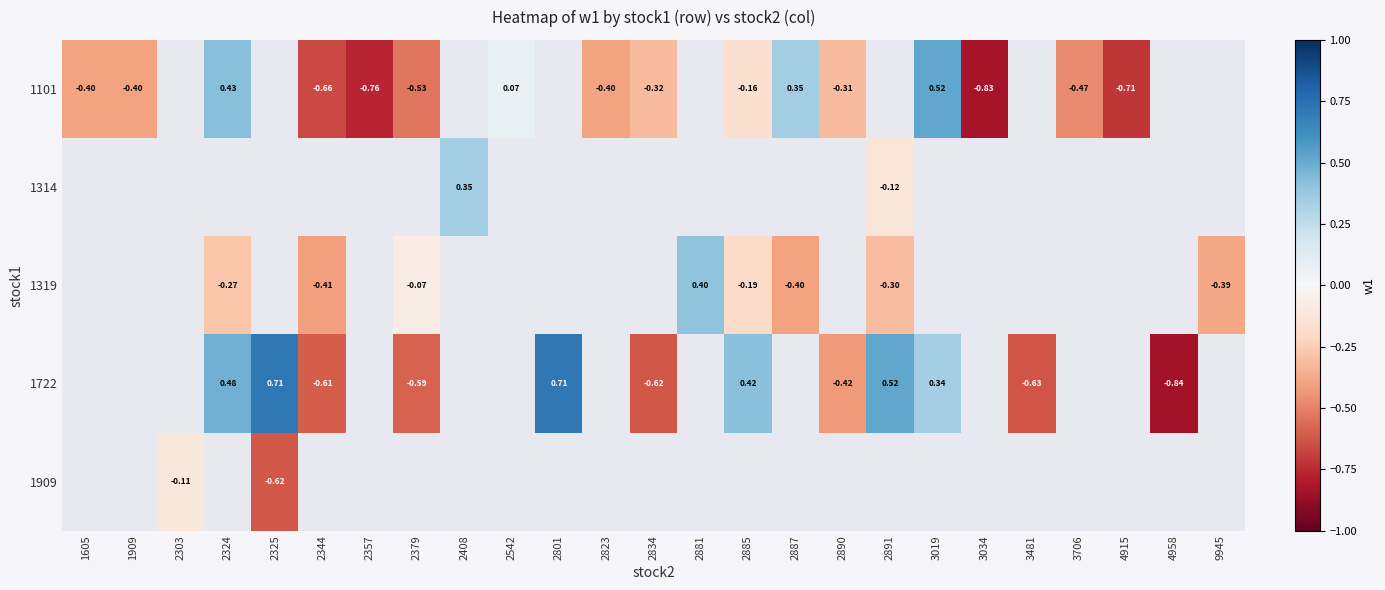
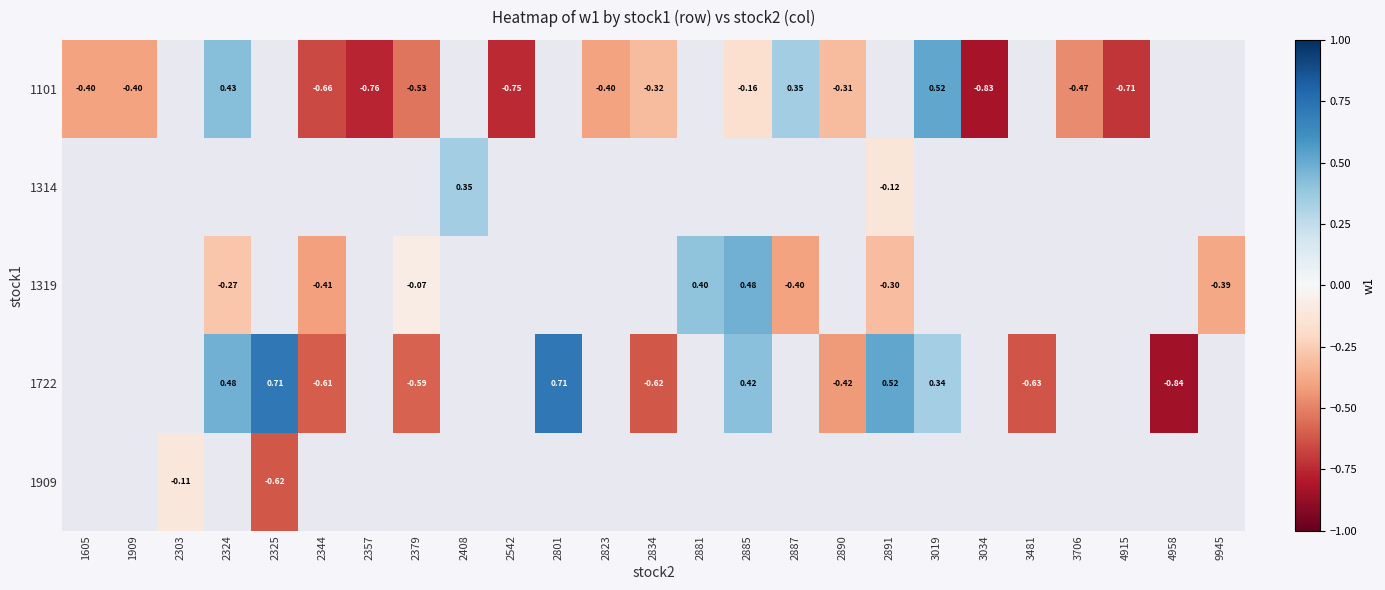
  {
    "1101": {
      "1605": -0.40,
      "1909": -0.40,
      "2324": 0.43,
      "2344": -0.66,
      "2357": -0.76,
      "2379": -0.53,
-     "2542": 0.07,
+     "2542": -0.75,
      "2823": -0.40,
      "2834": -0.32,
      "2885": -0.16,
      "2887": 0.35,
      "2890": -0.31,
      "3019": 0.52,
      "3034": -0.83,
      "3706": -0.47,
      "4915": -0.71
    },
    "1314": {
      "2408": 0.35,
      "2891": -0.12
    },
    "1319": {
      "2324": -0.27,
      "2344": -0.41,
      "2379": -0.07,
      "2881": 0.40,
-     "2885": -0.19,
+     "2885": 0.48,
      "2887": -0.40,
      "2891": -0.30,
      "9945": -0.39
    },
    "1722": {
      "2324": 0.48,
      "2325": 0.71,
      "2344": -0.61,
      "2379": -0.59,
      "2801": 0.71,
      "2834": -0.62,
      "2885": 0.42,
      "2890": -0.42,
      "2891": 0.52,
      "3019": 0.34,
      "3481": -0.63,
      "4958": -0.84
    },
    "1909": {
      "2303": -0.11,
      "2325": -0.62
    }
  }
